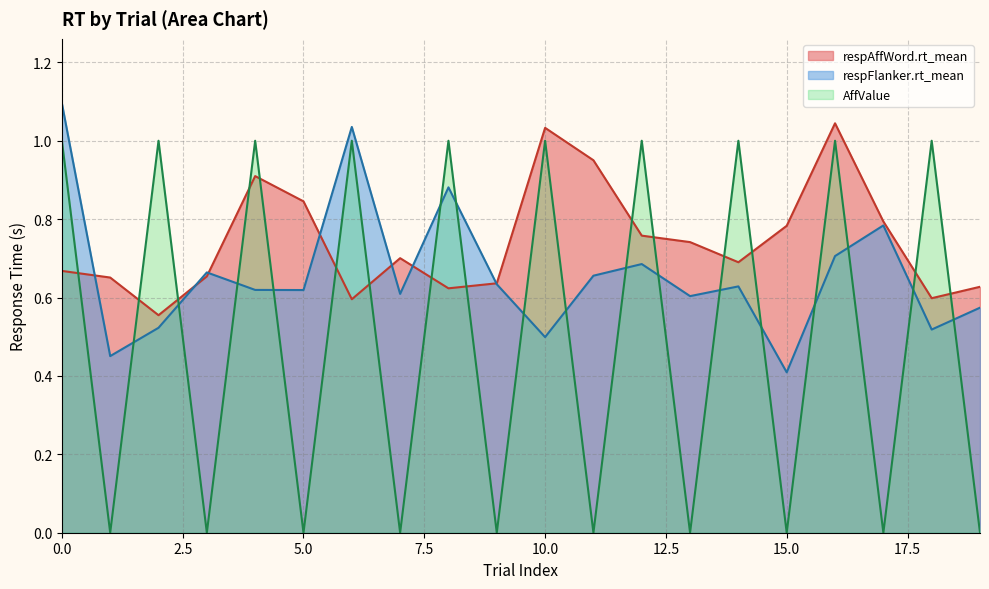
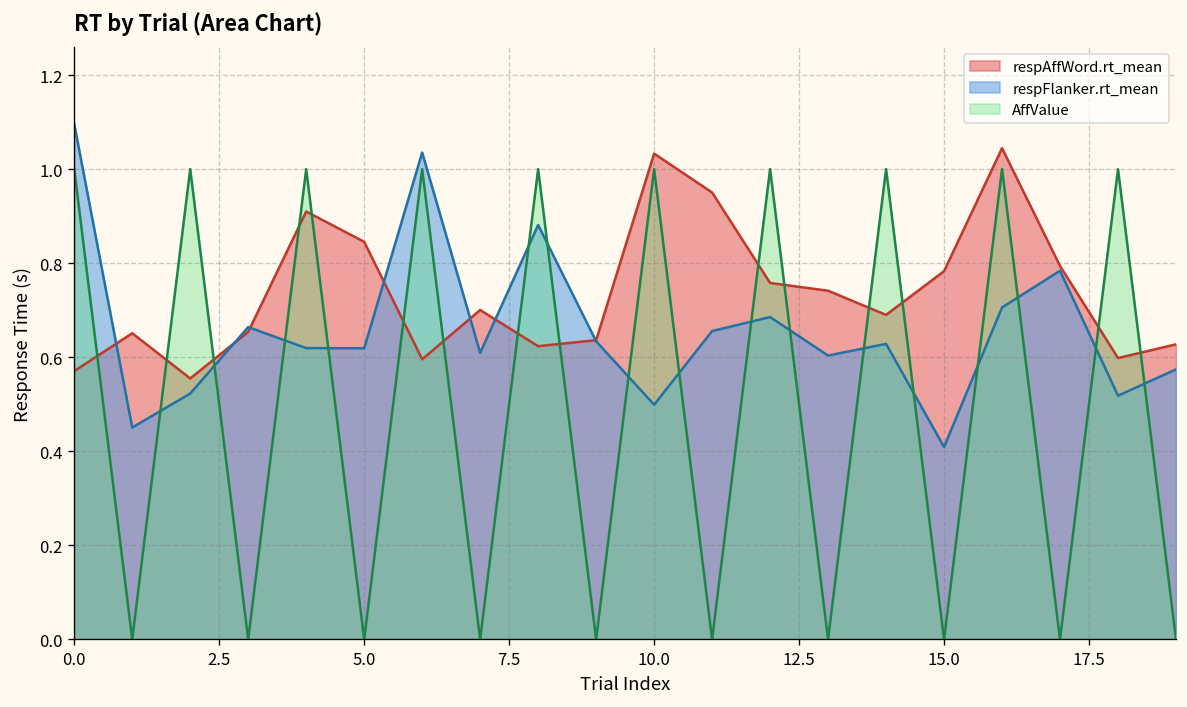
  {
    "respAffWord.rt_mean": {
-     "0.0": 0.67,
+     "0.0": 0.57,
      "5.0": 0.85,
      "10.0": 1.03,
      "15.0": 0.78
    },
    "respFlanker.rt_mean": {
      "0.0": 1.10,
      "5.0": 0.62,
      "10.0": 0.50,
      "15.0": 0.41
    },
    "AffValue": {
      "0.0": 1.00,
      "5.0": 0.00,
      "10.0": 1.00,
      "15.0": 0.00
    }
  }
